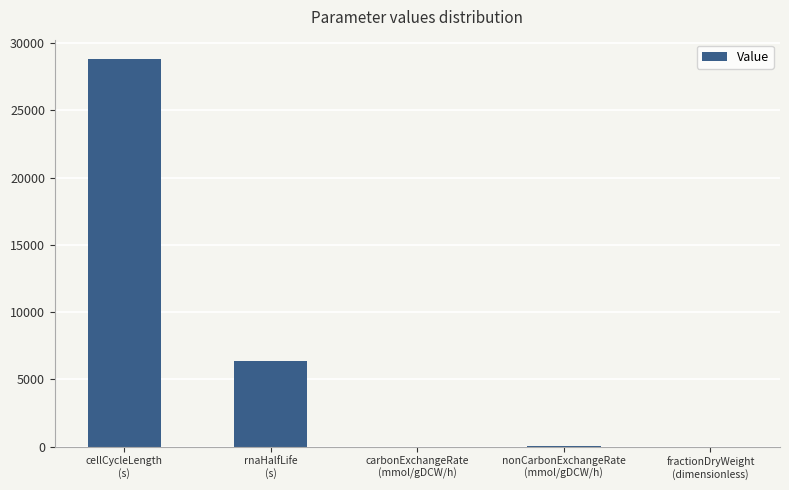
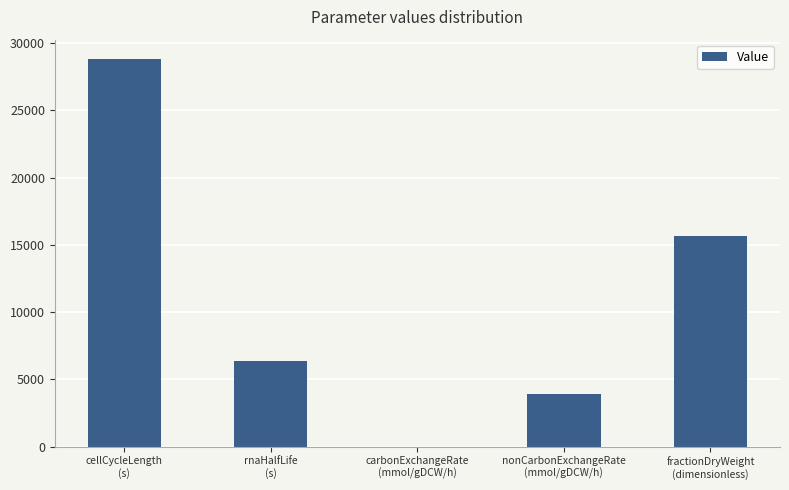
  {
    "cellCycleLength (s)": 28800,
    "rnaHalfLife (s)": 6300,
-   "nonCarbonExchangeRate (mmol/gDCW/h)": 0,
-   "fractionDryWeight (dimensionless)": 0
+   "nonCarbonExchangeRate (mmol/gDCW/h)": 3900,
+   "fractionDryWeight (dimensionless)": 15700
  }
